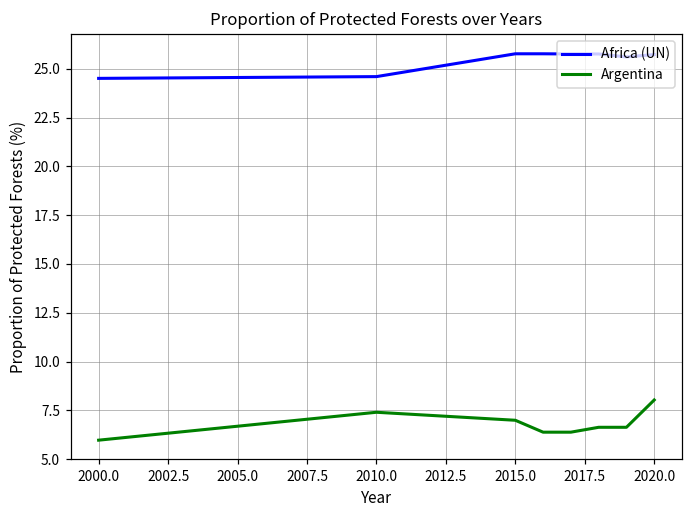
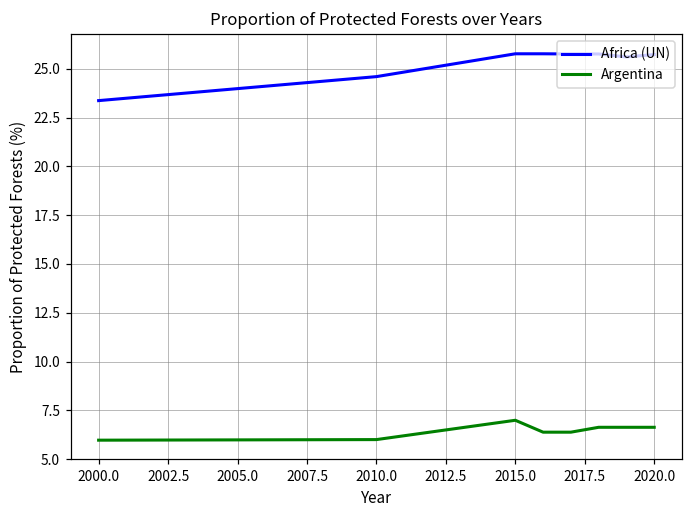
  {
    "Africa (UN)": {
-     "2000.0": 24.5,
+     "2000.0": 23.4,
      "2010.0": 24.6,
      "2015.0": 25.8
    },
    "Argentina": {
      "2000.0": 6.0,
-     "2010.0": 7.4,
+     "2010.0": 6.0,
      "2015.0": 7.0,
-     "2020.0": 8.0
+     "2020.0": 6.6
    }
  }
